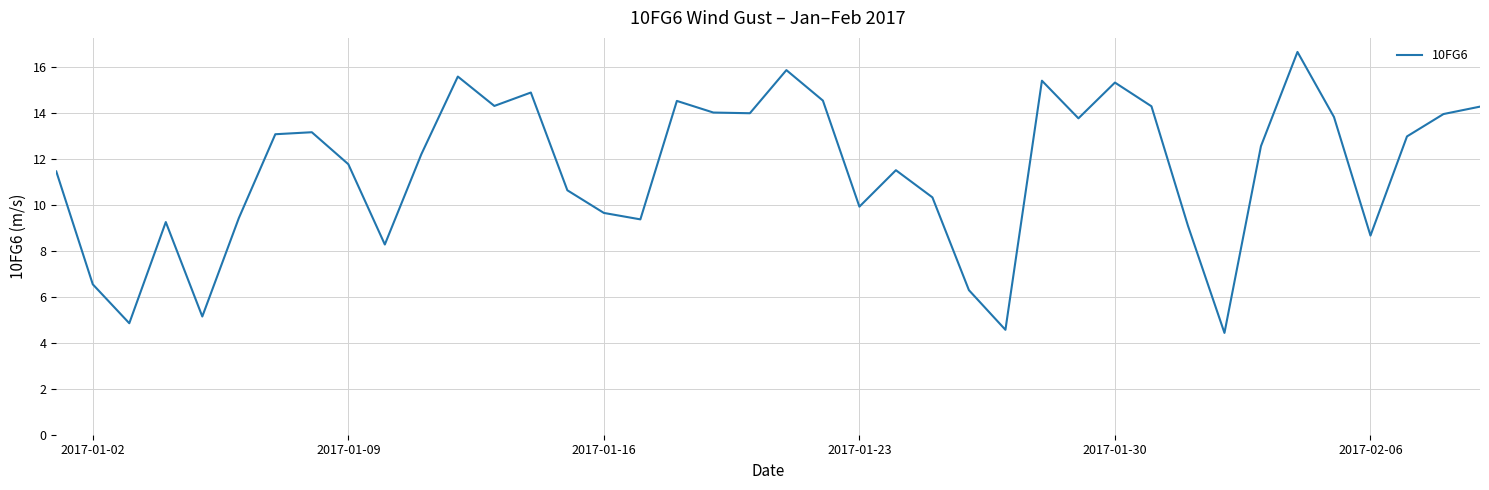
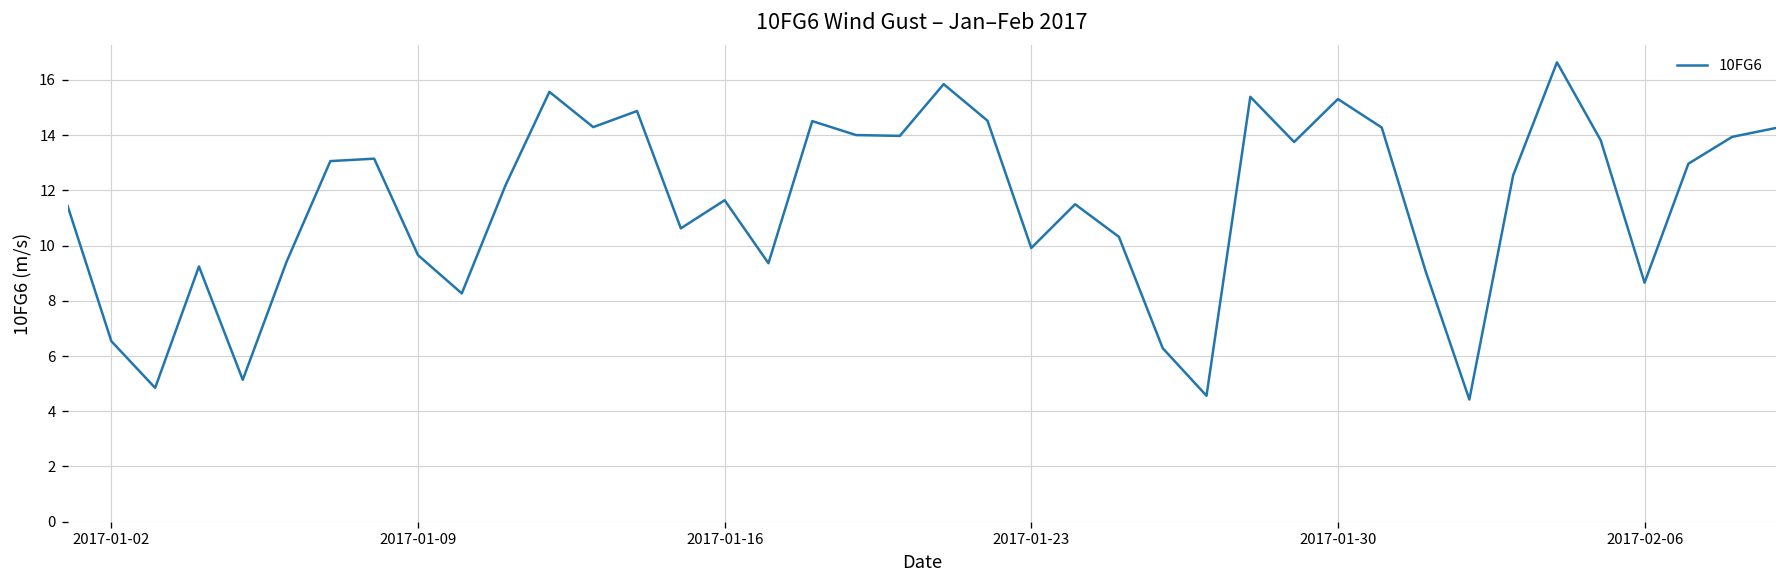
  {
    "2017-01-02": 6.5,
-   "2017-01-09": 11.8,
-   "2017-01-16": 9.6,
+   "2017-01-09": 9.7,
+   "2017-01-16": 11.6,
    "2017-01-23": 9.9,
    "2017-01-30": 15.3,
    "2017-02-06": 8.7
  }
